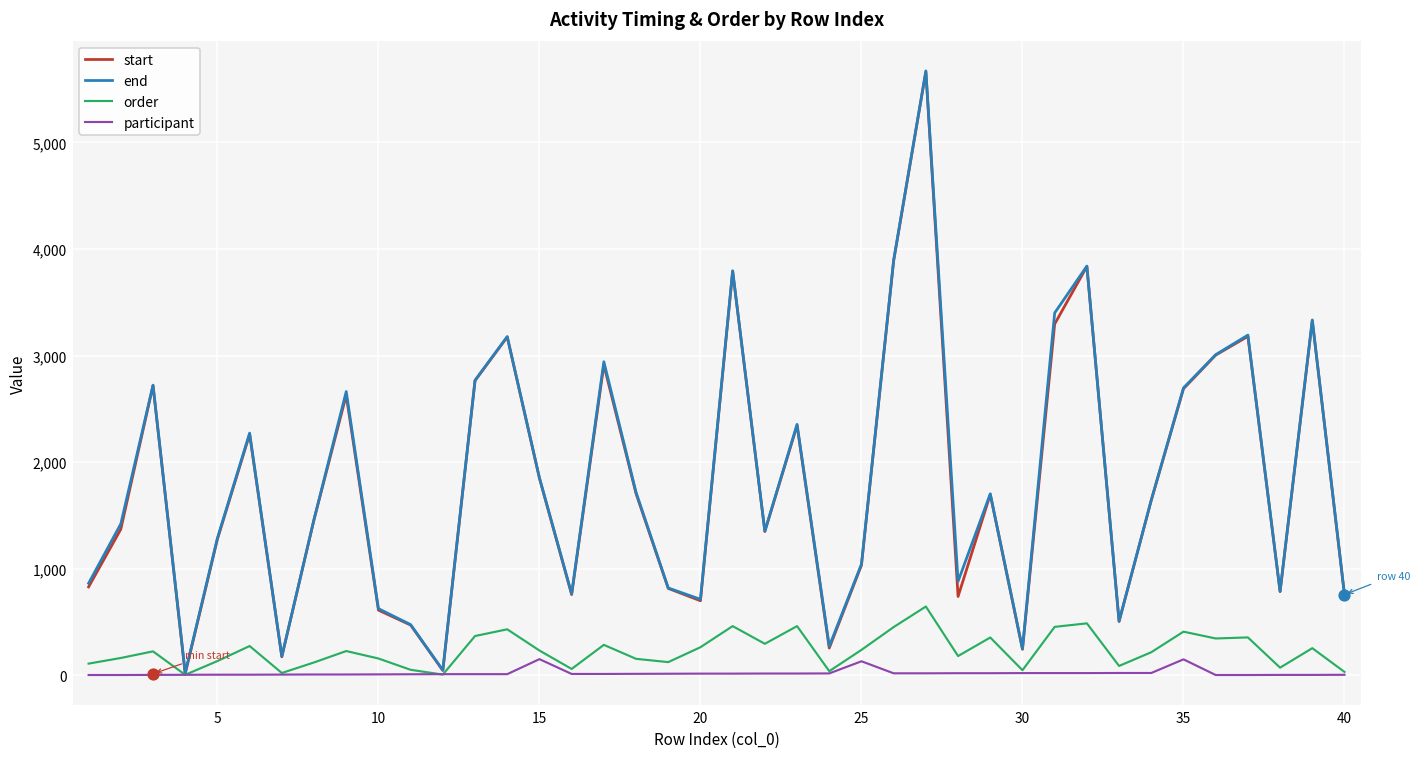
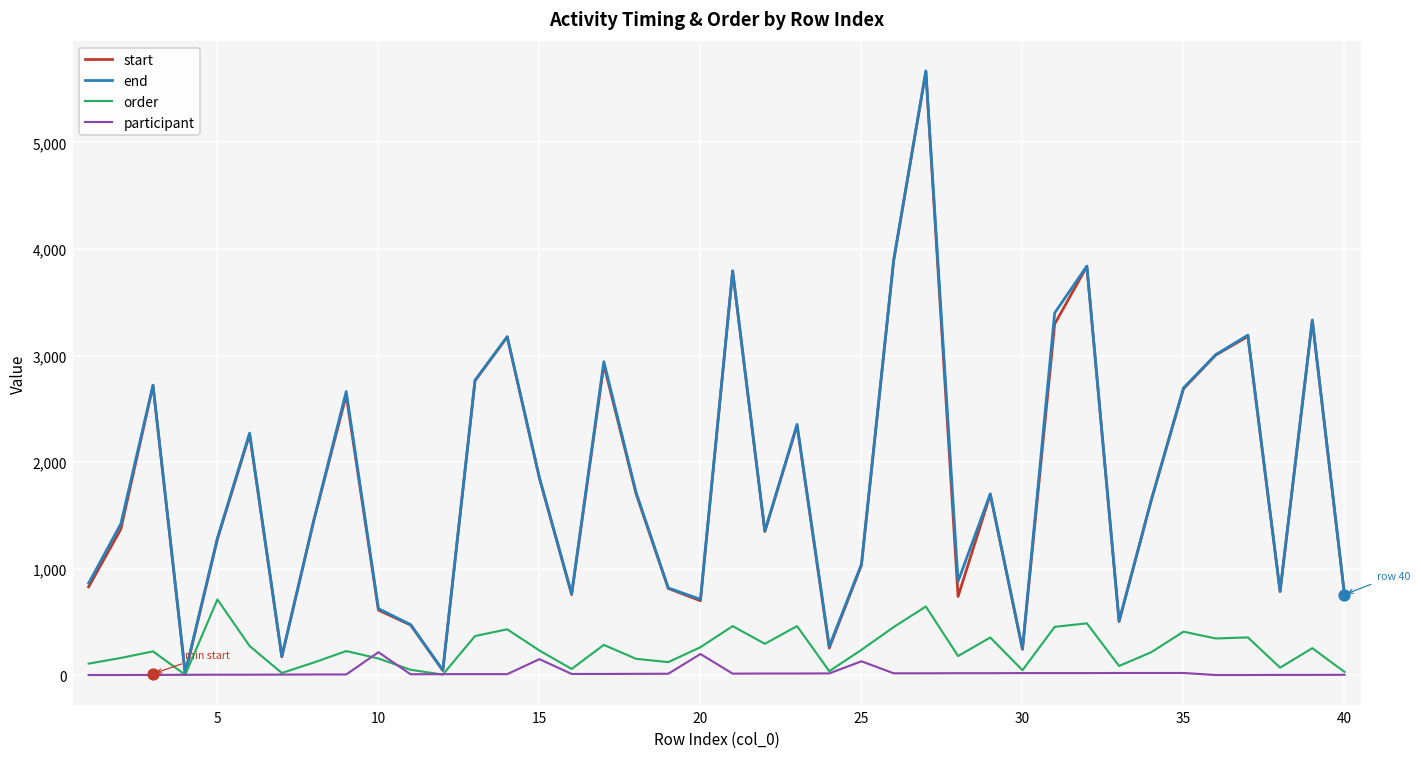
  {
    "order": {
-     "5": 100,
+     "5": 700,
      "10": 200,
      "15": 200,
      "20": 300,
      "25": 200,
      "30": 0,
      "35": 400,
      "40": 0
    },
    "participant": {
      "5": 0,
-     "10": 0,
+     "10": 200,
      "15": 200,
-     "20": 0,
+     "20": 200,
      "25": 100,
      "30": 0,
-     "35": 100,
+     "35": 0,
      "40": 0
    }
  }
